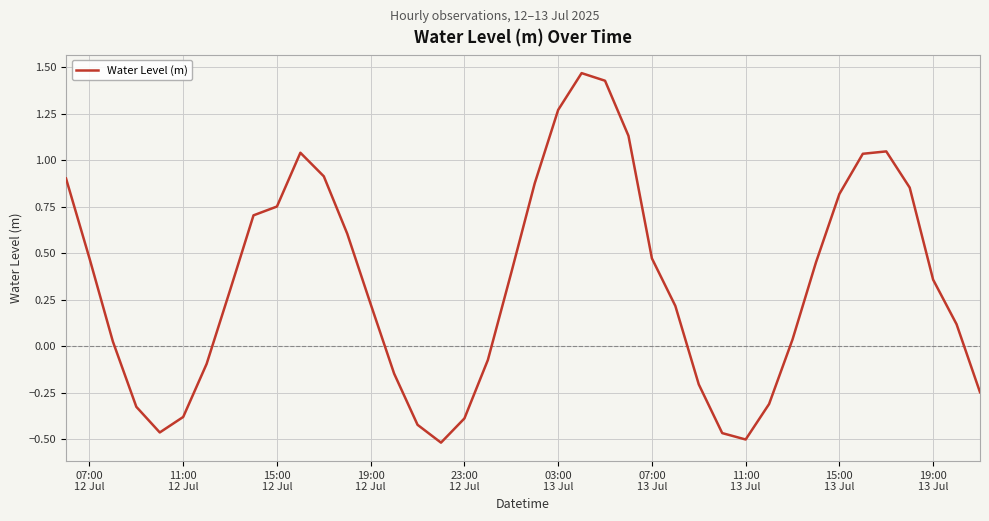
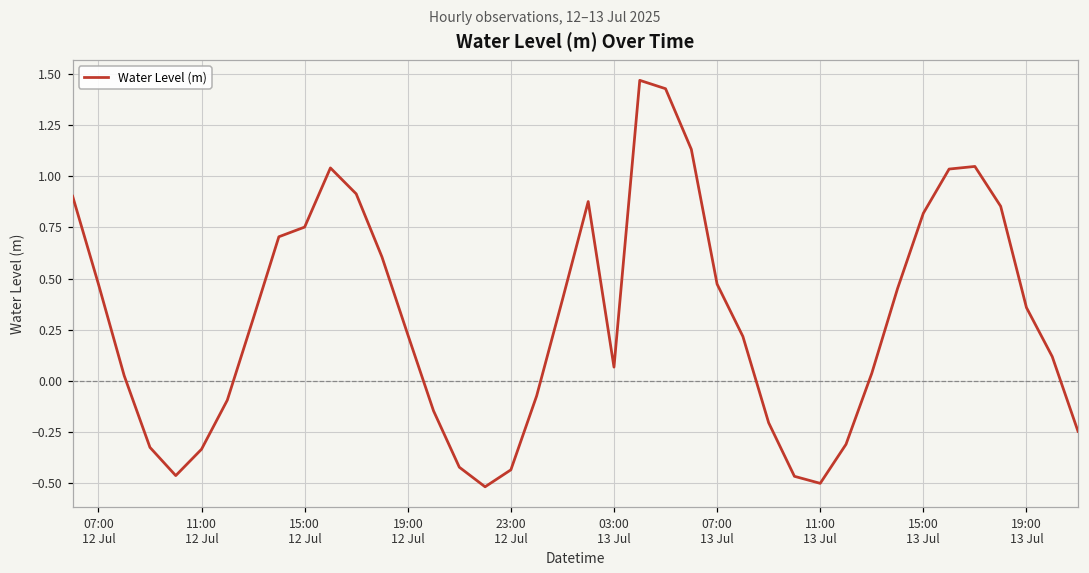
  {
    "07:00 12 Jul": 0.47,
-   "11:00 12 Jul": -0.38,
+   "11:00 12 Jul": -0.33,
    "15:00 12 Jul": 0.75,
    "19:00 12 Jul": 0.23,
-   "23:00 12 Jul": -0.39,
-   "03:00 13 Jul": 1.27,
+   "23:00 12 Jul": -0.43,
+   "03:00 13 Jul": 0.07,
    "07:00 13 Jul": 0.47,
    "11:00 13 Jul": -0.50,
    "15:00 13 Jul": 0.82,
    "19:00 13 Jul": 0.36
  }
